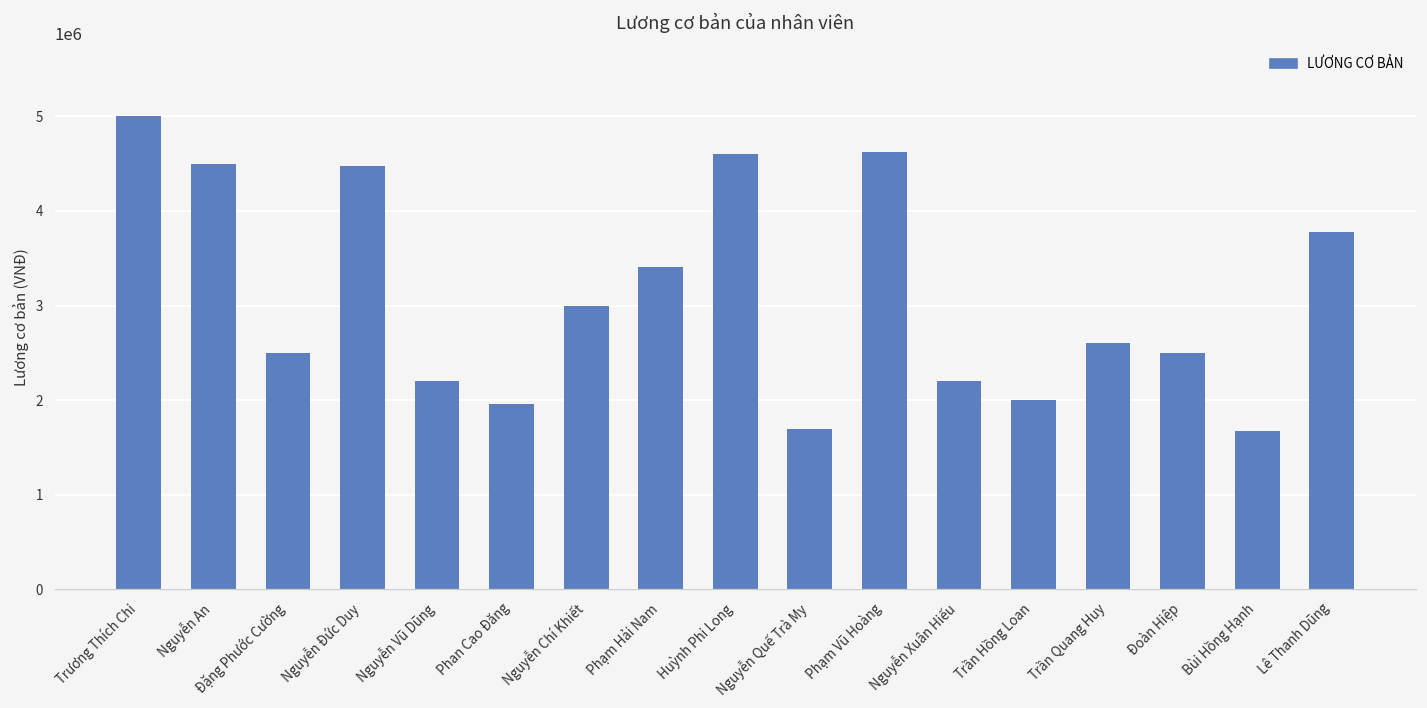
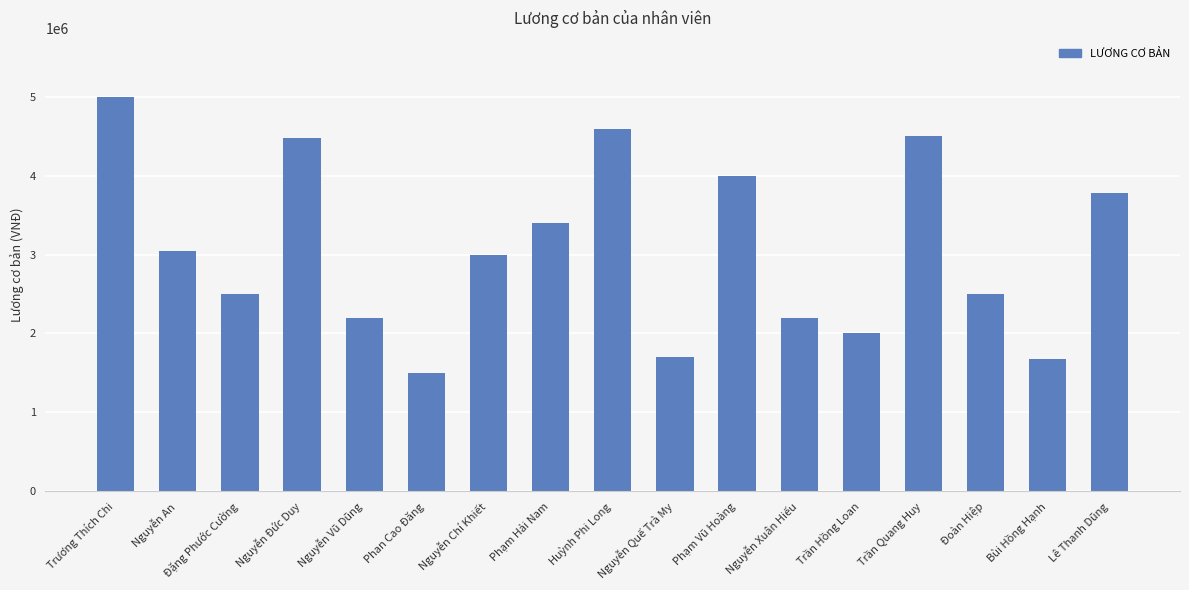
  {
    "Trương Thích Chi": 5000000,
-   "Nguyễn An": 4500000,
+   "Nguyễn An": 3000000,
    "Đặng Phước Cường": 2500000,
    "Nguyễn Đức Duy": 4500000,
    "Nguyễn Vũ Dũng": 2200000,
-   "Phan Cao Đăng": 2000000,
+   "Phan Cao Đăng": 1500000,
    "Nguyễn Chí Khiết": 3000000,
    "Phạm Hải Nam": 3400000,
    "Huỳnh Phi Long": 4600000,
    "Nguyễn Quế Trà My": 1700000,
-   "Phạm Vũ Hoàng": 4600000,
+   "Phạm Vũ Hoàng": 4000000,
    "Nguyễn Xuân Hiếu": 2200000,
    "Trần Hồng Loan": 2000000,
-   "Trần Quang Huy": 2600000,
+   "Trần Quang Huy": 4500000,
    "Đoàn Hiệp": 2500000,
    "Bùi Hồng Hạnh": 1700000,
    "Lê Thanh Dũng": 3800000
  }
